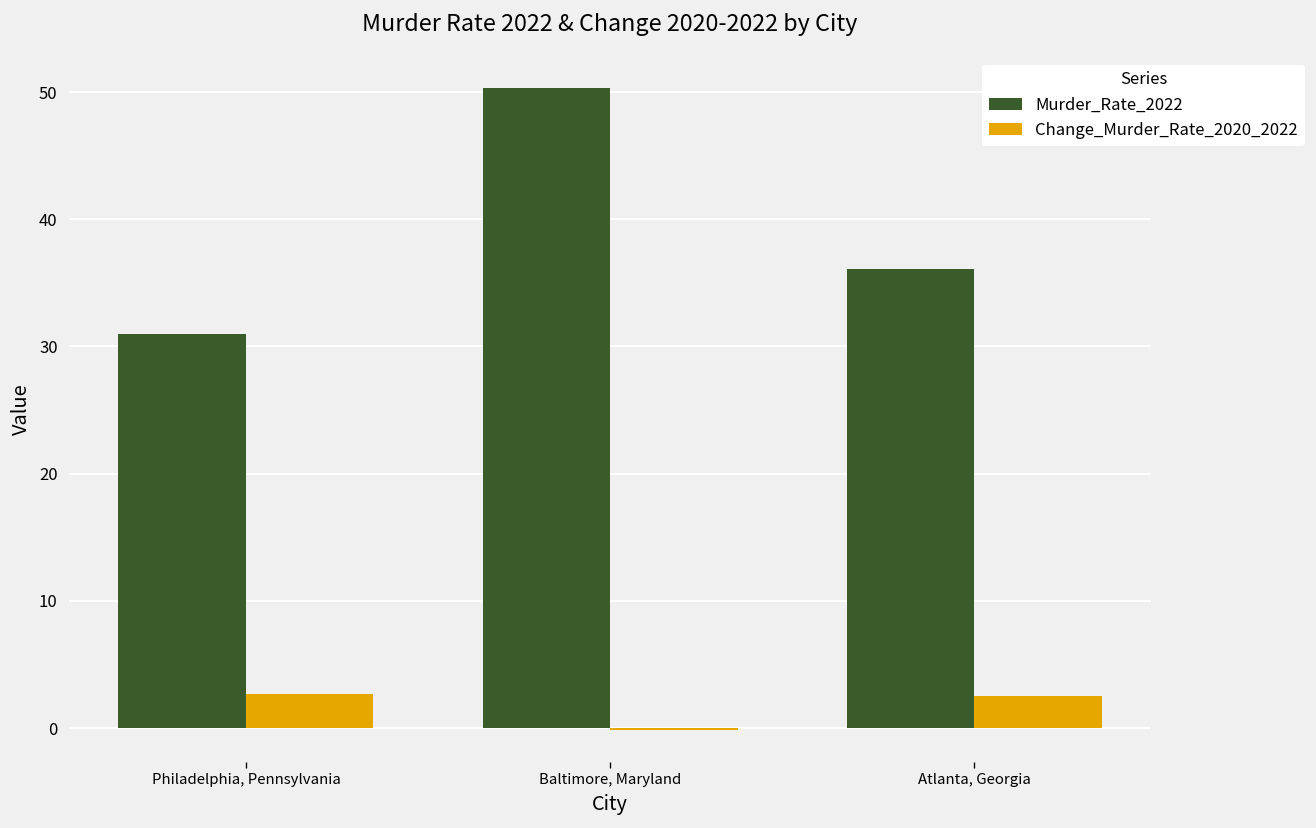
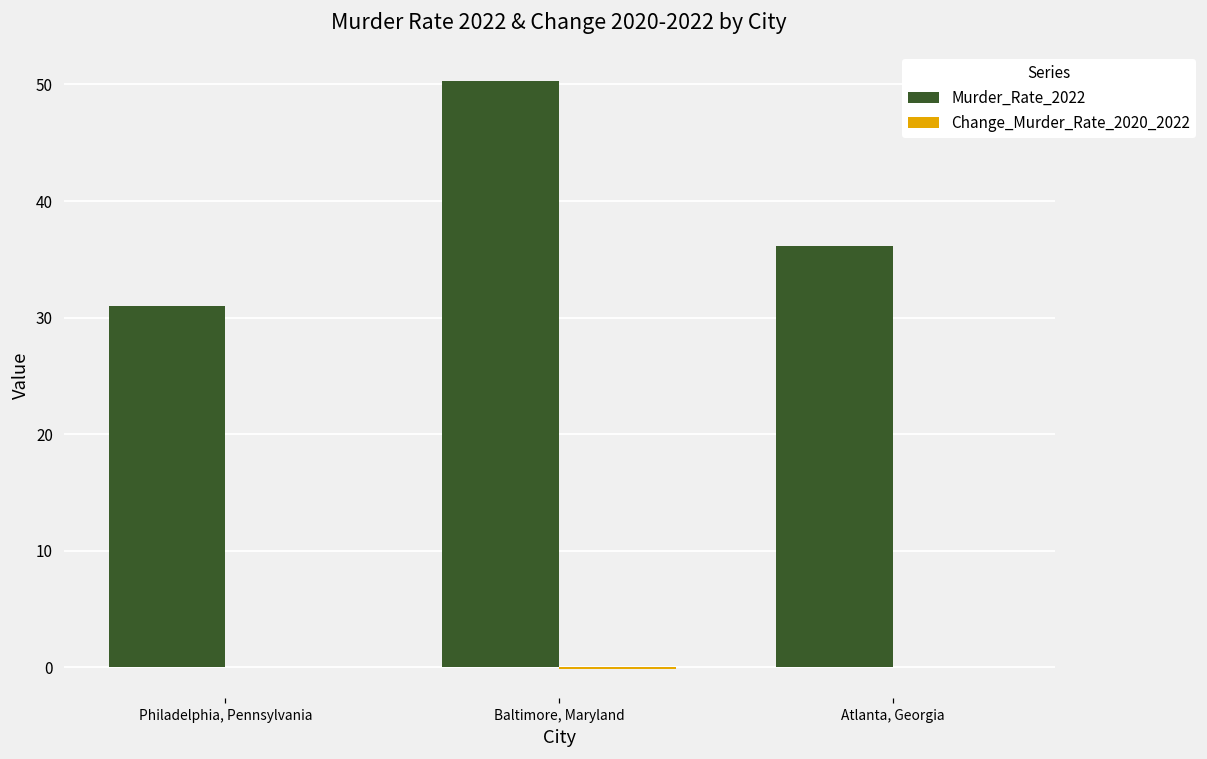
  {
    "Murder_Rate_2022": {
      "Philadelphia, Pennsylvania": 31.0,
      "Baltimore, Maryland": 50.3,
      "Atlanta, Georgia": 36.1
    },
    "Change_Murder_Rate_2020_2022": {
-     "Philadelphia, Pennsylvania": 2.6,
-     "Atlanta, Georgia": 2.5
+     "Philadelphia, Pennsylvania": 0.1,
+     "Atlanta, Georgia": 0.1
    }
  }
